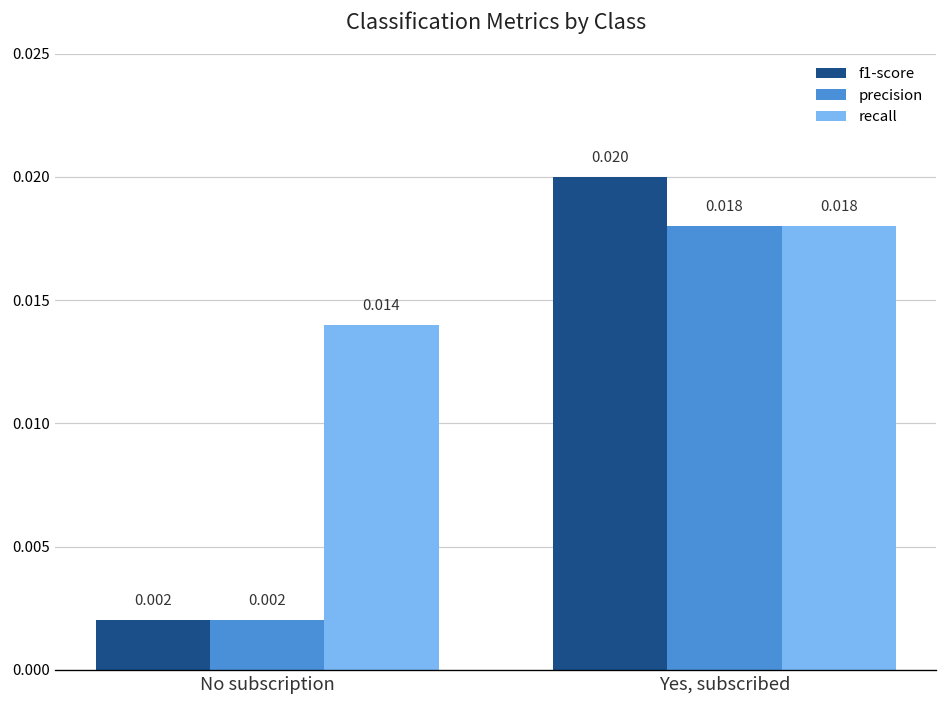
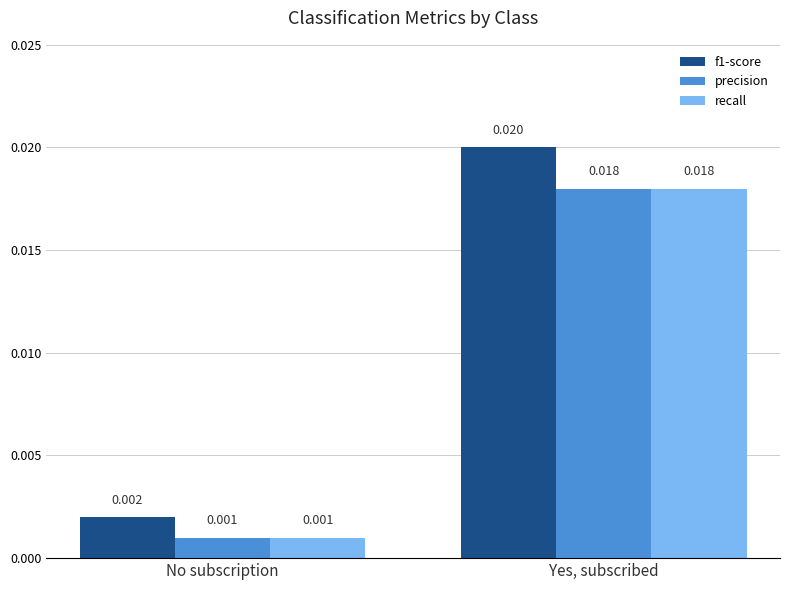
  {
    "f1-score": {
      "No subscription": 0.002,
      "Yes, subscribed": 0.020
    },
    "precision": {
-     "No subscription": 0.002,
+     "No subscription": 0.001,
      "Yes, subscribed": 0.018
    },
    "recall": {
-     "No subscription": 0.014,
+     "No subscription": 0.001,
      "Yes, subscribed": 0.018
    }
  }
